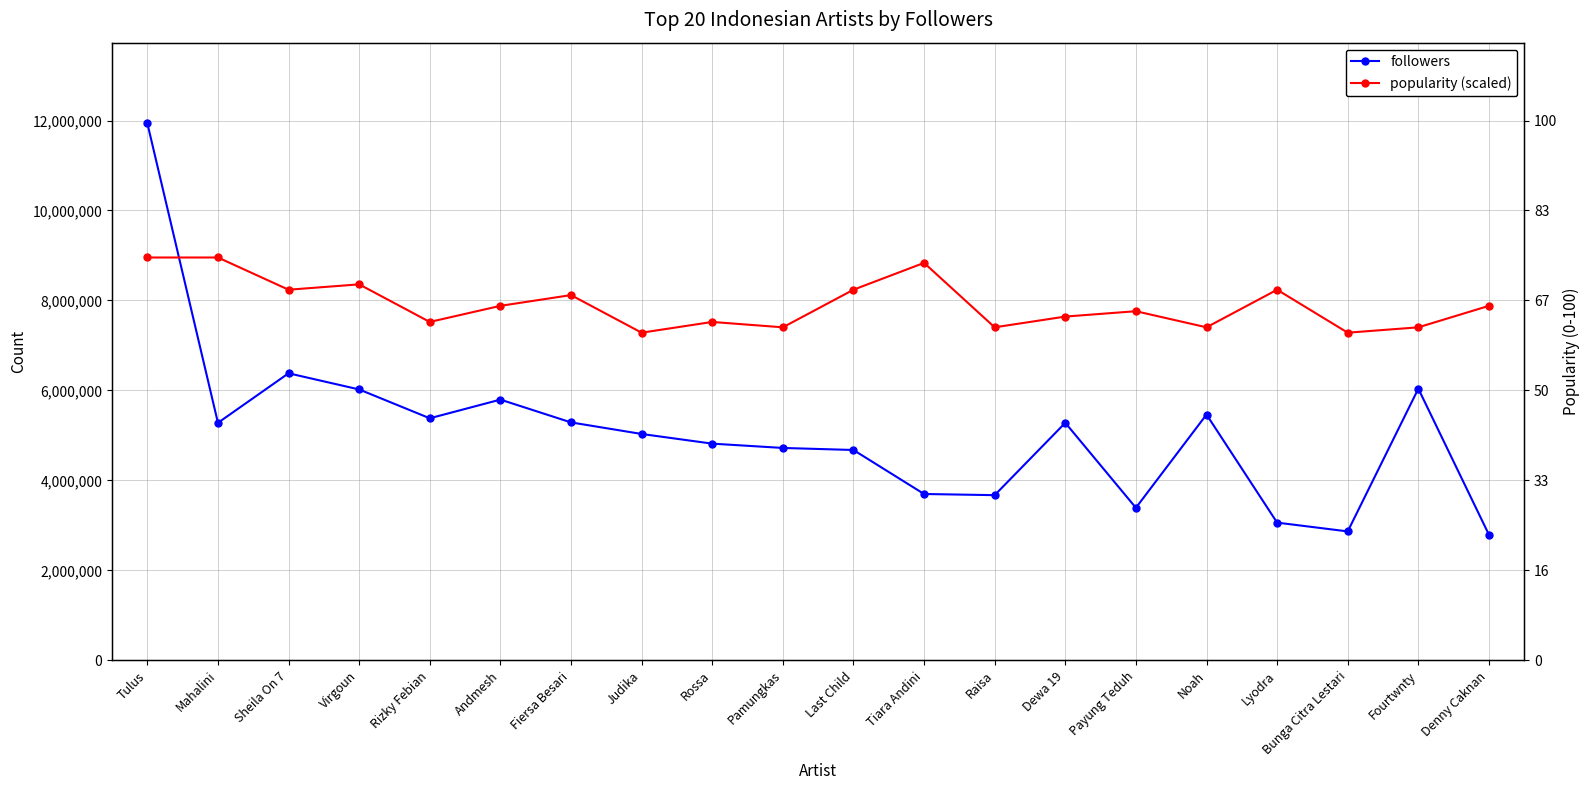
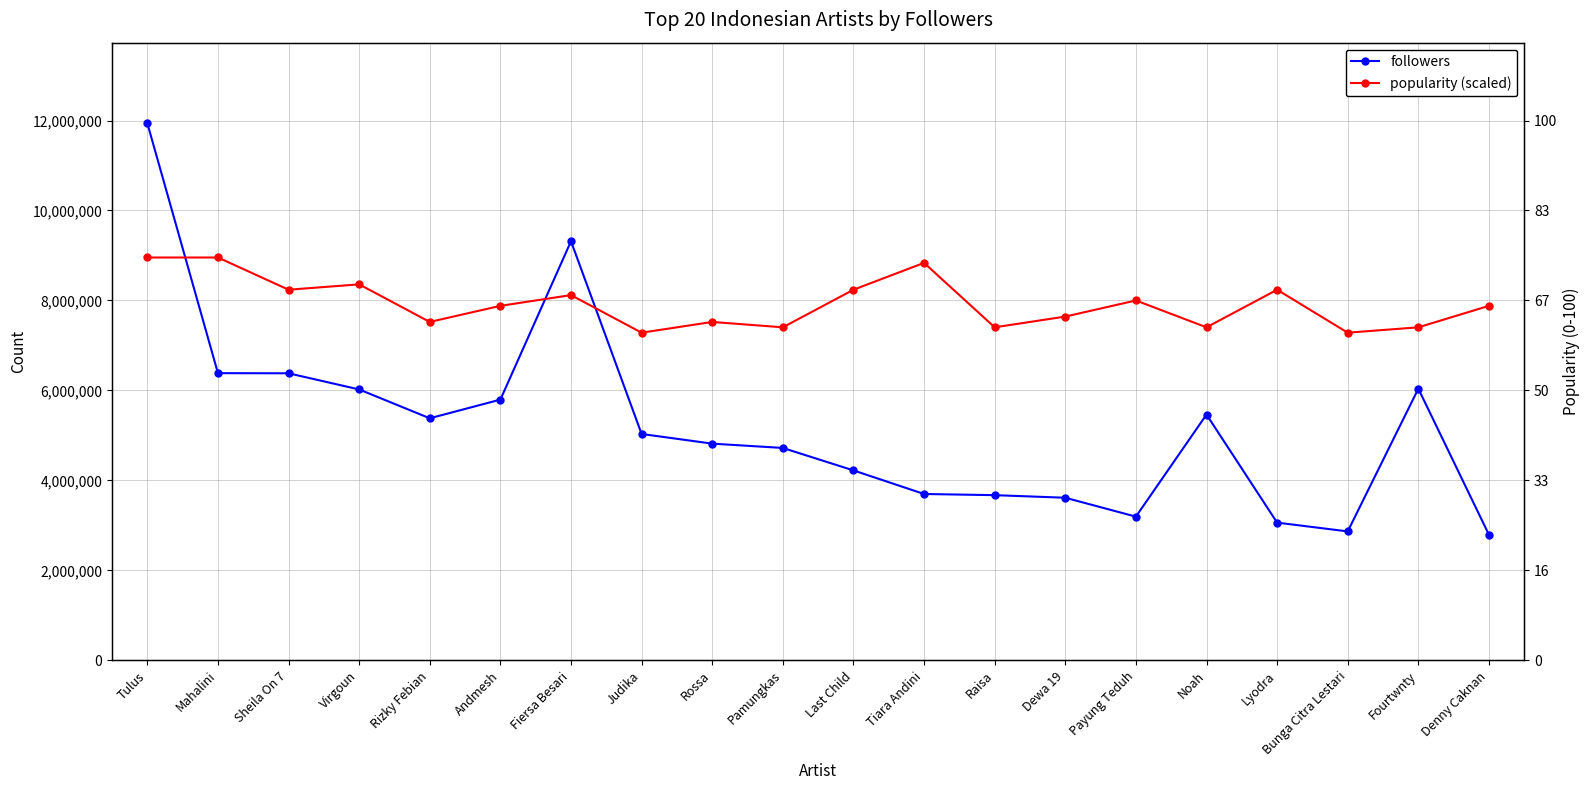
  {
    "followers": {
      "Tulus": "11,900,000",
-     "Mahalini": "5,300,000",
+     "Mahalini": "6,400,000",
      "Sheila On 7": "6,400,000",
      "Virgoun": "6,000,000",
      "Rizky Febian": "5,400,000",
      "Andmesh": "5,800,000",
-     "Fiersa Besari": "5,300,000",
+     "Fiersa Besari": "9,300,000",
      "Judika": "5,000,000",
      "Rossa": "4,800,000",
      "Pamungkas": "4,700,000",
-     "Last Child": "4,700,000",
+     "Last Child": "4,200,000",
      "Tiara Andini": "3,700,000",
      "Raisa": "3,700,000",
-     "Dewa 19": "5,300,000",
-     "Payung Teduh": "3,400,000",
+     "Dewa 19": "3,600,000",
+     "Payung Teduh": "3,200,000",
      "Noah": "5,500,000",
      "Lyodra": "3,100,000",
      "Bunga Citra Lestari": "2,900,000",
      "Fourtwnty": "6,000,000",
      "Denny Caknan": "2,800,000"
    },
    "popularity (scaled)": {
      "Tulus": "9,000,000",
      "Mahalini": "9,000,000",
      "Sheila On 7": "8,200,000",
      "Virgoun": "8,400,000",
      "Rizky Febian": "7,500,000",
      "Andmesh": "7,900,000",
      "Fiersa Besari": "8,100,000",
      "Judika": "7,300,000",
      "Rossa": "7,500,000",
      "Pamungkas": "7,400,000",
      "Last Child": "8,200,000",
      "Tiara Andini": "8,800,000",
      "Raisa": "7,400,000",
      "Dewa 19": "7,600,000",
-     "Payung Teduh": "7,800,000",
+     "Payung Teduh": "8,000,000",
      "Noah": "7,400,000",
      "Lyodra": "8,200,000",
      "Bunga Citra Lestari": "7,300,000",
      "Fourtwnty": "7,400,000",
      "Denny Caknan": "7,900,000"
    }
  }
